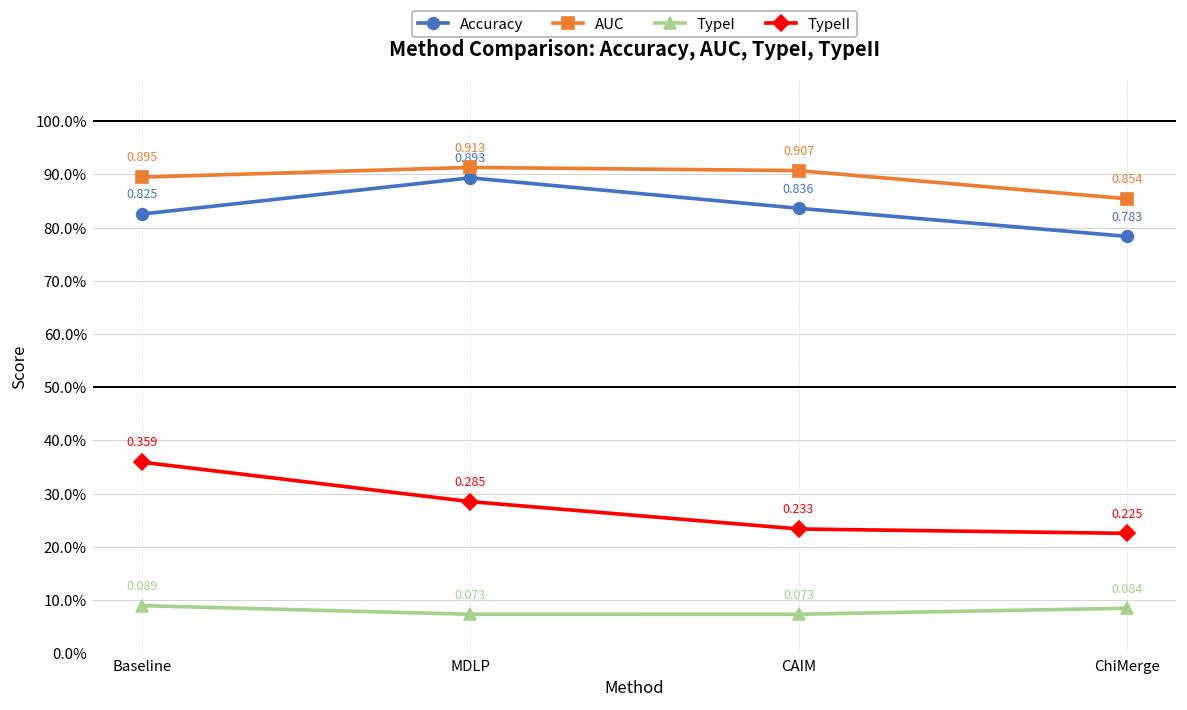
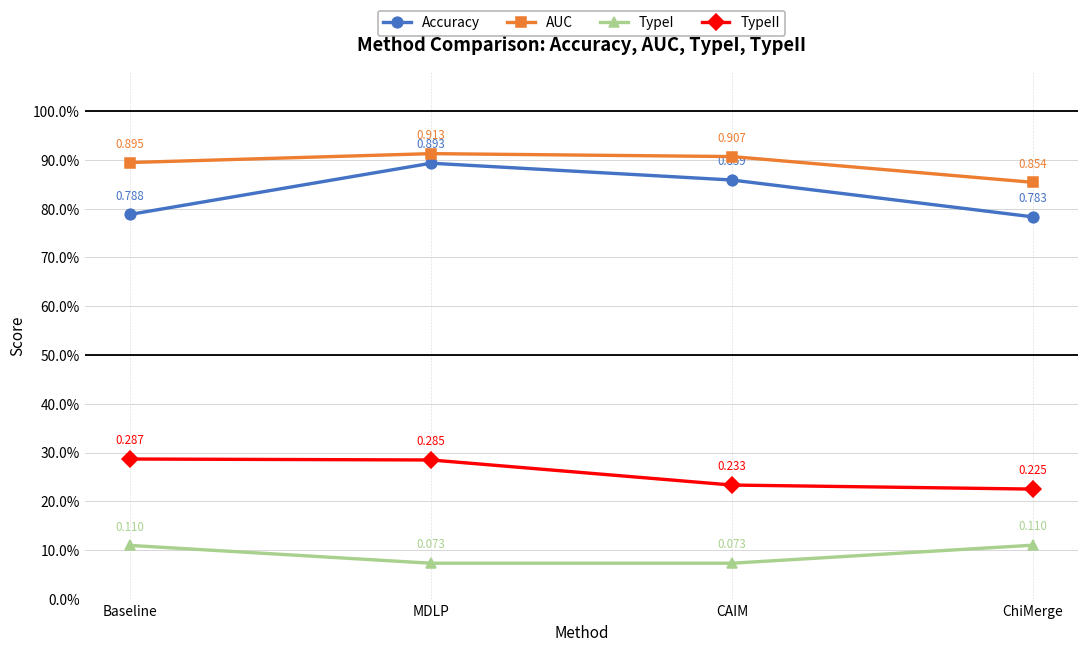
  {
    "Accuracy": {
-     "Baseline": 0.825,
+     "Baseline": 0.788,
      "MDLP": 0.893,
-     "CAIM": 0.836,
+     "CAIM": 0.859,
      "ChiMerge": 0.783
    },
    "AUC": {
      "Baseline": 0.895,
      "MDLP": 0.913,
      "CAIM": 0.907,
      "ChiMerge": 0.854
    },
    "TypeI": {
-     "Baseline": 0.089,
+     "Baseline": 0.110,
      "MDLP": 0.073,
      "CAIM": 0.073,
-     "ChiMerge": 0.084
+     "ChiMerge": 0.110
    },
    "TypeII": {
-     "Baseline": 0.359,
+     "Baseline": 0.287,
      "MDLP": 0.285,
      "CAIM": 0.233,
      "ChiMerge": 0.225
    }
  }
